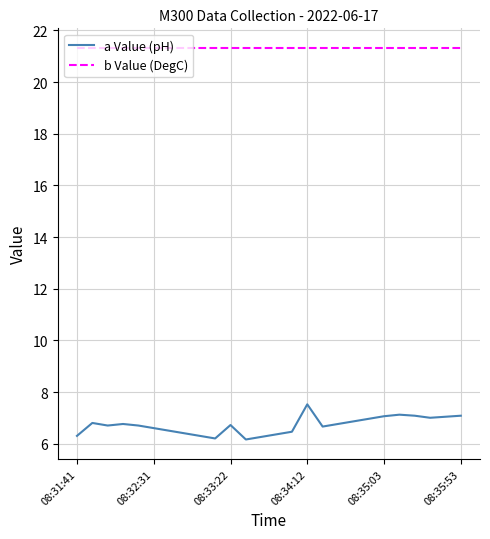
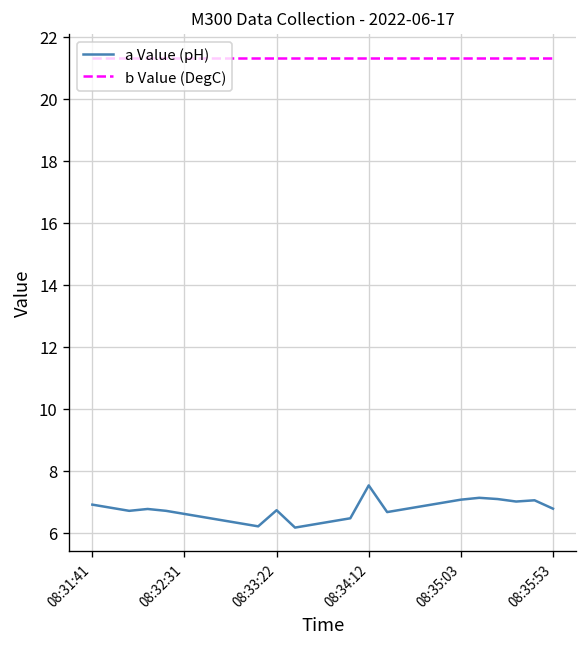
  {
    "a Value (pH)": {
-     "08:31:41": 6.3,
+     "08:31:41": 6.9,
      "08:32:31": 6.6,
      "08:33:22": 6.7,
      "08:34:12": 7.5,
      "08:35:03": 7.1,
-     "08:35:53": 7.1
+     "08:35:53": 6.8
    },
    "b Value (DegC)": {
      "08:33:22": 21.3,
      "08:34:12": 21.3,
      "08:35:03": 21.3,
      "08:35:53": 21.3
    }
  }
